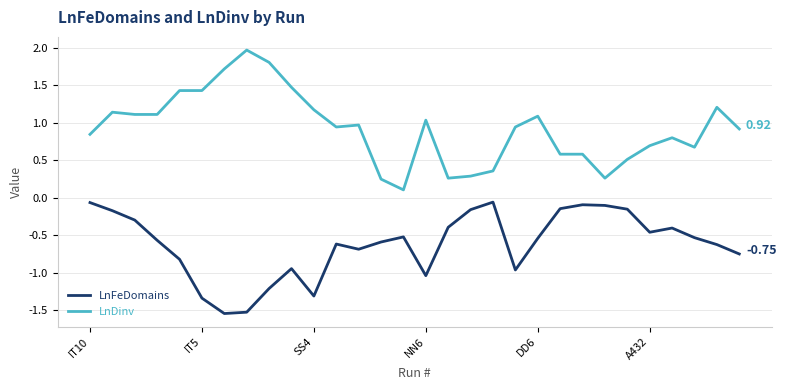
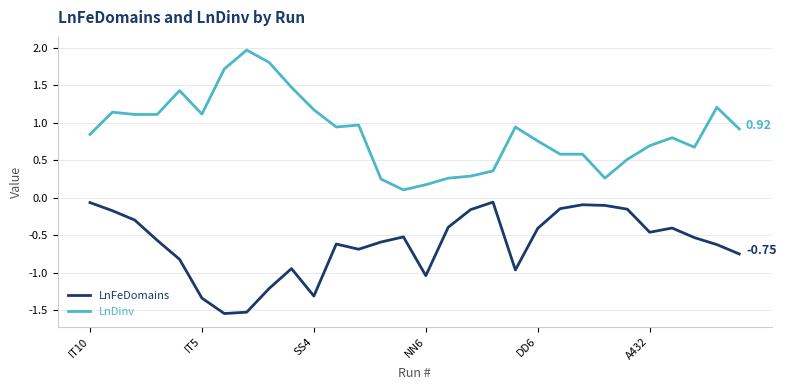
  {
    "LnFeDomains": {
      "IT10": -0.1,
      "IT5": -1.3,
      "SS4": -1.3,
      "NN6": -1.0,
-     "DD6": -0.5,
+     "DD6": -0.4,
      "A432": -0.5
    },
    "LnDinv": {
      "IT10": 0.8,
-     "IT5": 1.4,
+     "IT5": 1.1,
      "SS4": 1.2,
-     "NN6": 1.0,
-     "DD6": 1.1,
+     "NN6": 0.2,
+     "DD6": 0.8,
      "A432": 0.7
    }
  }
